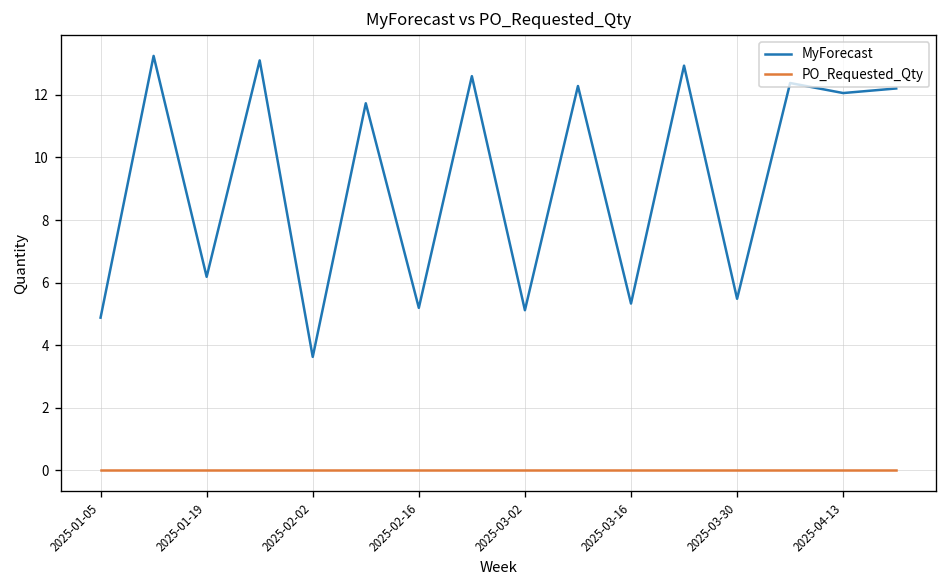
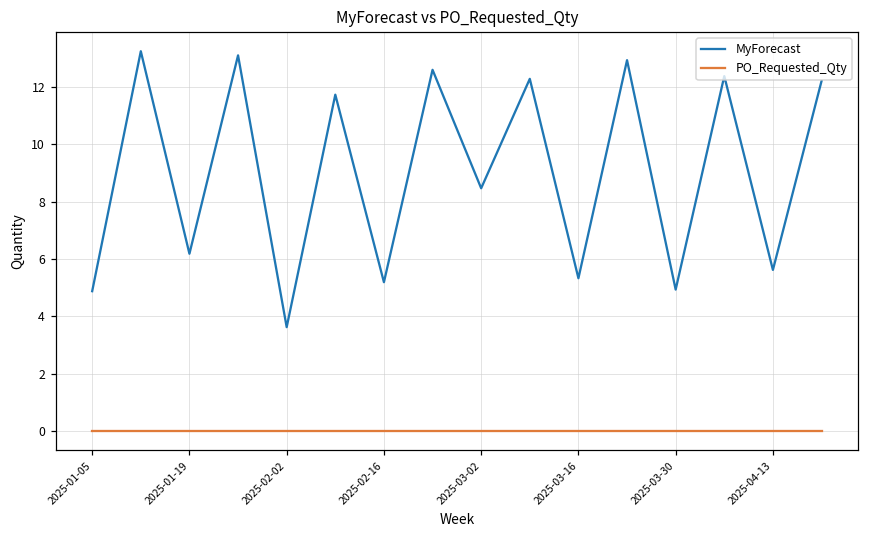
  {
    "MyForecast": {
      "2025-01-05": 4.9,
      "2025-01-19": 6.2,
      "2025-02-02": 3.6,
      "2025-02-16": 5.2,
-     "2025-03-02": 5.1,
+     "2025-03-02": 8.5,
      "2025-03-16": 5.3,
-     "2025-03-30": 5.5,
-     "2025-04-13": 12.1
+     "2025-03-30": 4.9,
+     "2025-04-13": 5.6
    },
    "PO_Requested_Qty": {
      "2025-01-05": 0.0,
      "2025-01-19": 0.0,
      "2025-02-02": 0.0,
      "2025-02-16": 0.0,
      "2025-03-02": 0.0,
      "2025-03-16": 0.0,
      "2025-03-30": 0.0,
      "2025-04-13": 0.0
    }
  }
